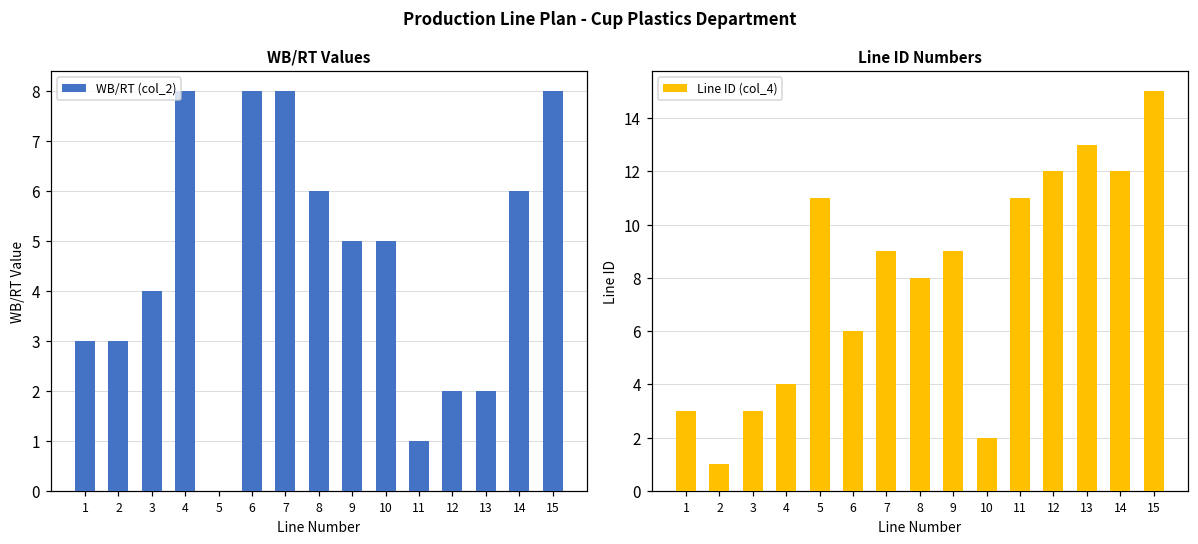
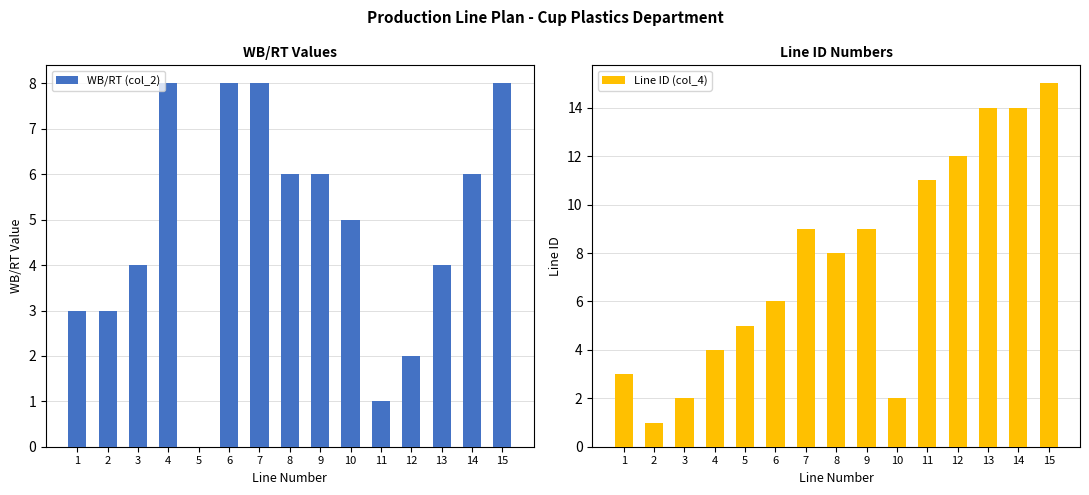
  {
    "WB/RT Values": {
      "1": 3,
      "2": 3,
      "3": 4,
      "4": 8,
      "5": 0,
      "6": 8,
      "7": 8,
      "8": 6,
-     "9": 5,
+     "9": 6,
      "10": 5,
      "11": 1,
      "12": 2,
-     "13": 2,
+     "13": 4,
      "14": 6,
      "15": 8
    },
    "Line ID Numbers": {
      "1": 3,
      "2": 1,
-     "3": 3,
+     "3": 2,
      "4": 4,
-     "5": 11,
+     "5": 5,
      "6": 6,
      "7": 9,
      "8": 8,
      "9": 9,
      "10": 2,
      "11": 11,
      "12": 12,
-     "13": 13,
-     "14": 12,
+     "13": 14,
+     "14": 14,
      "15": 15
    }
  }
